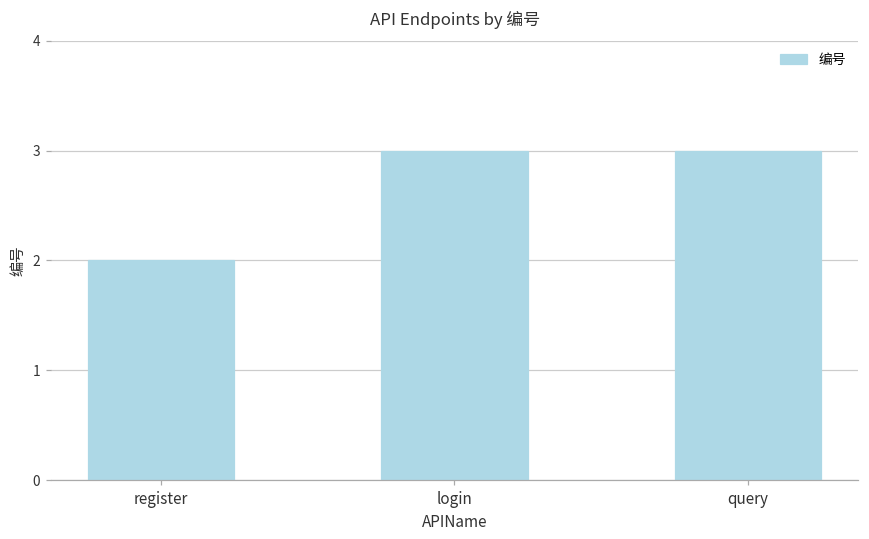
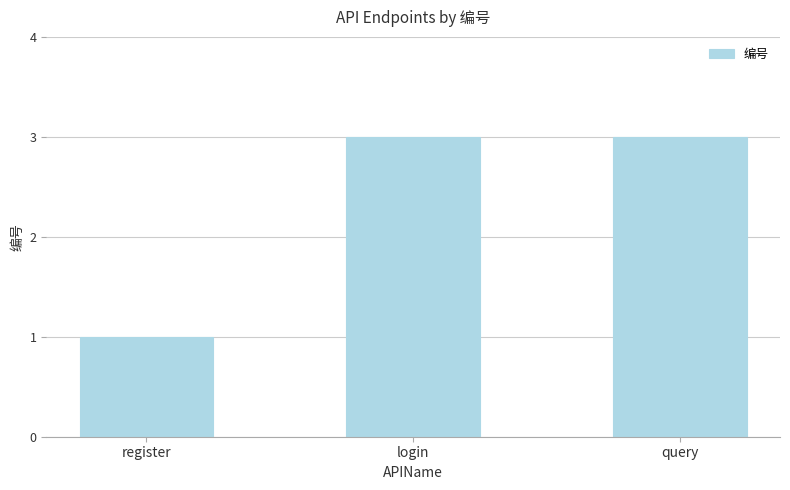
  {
-   "register": 2,
+   "register": 1,
    "login": 3,
    "query": 3
  }
